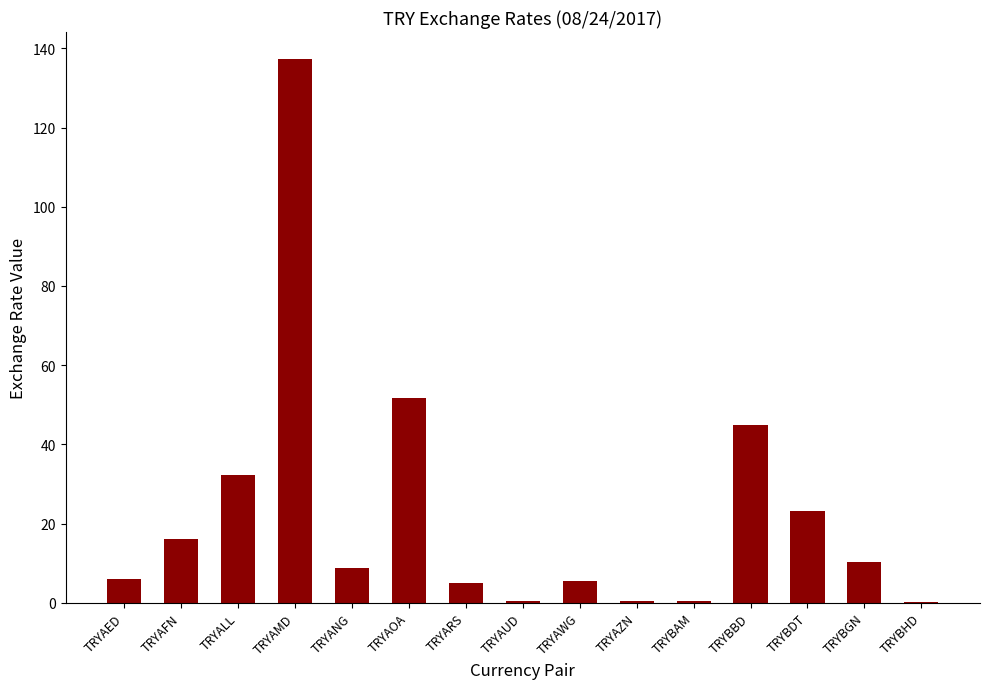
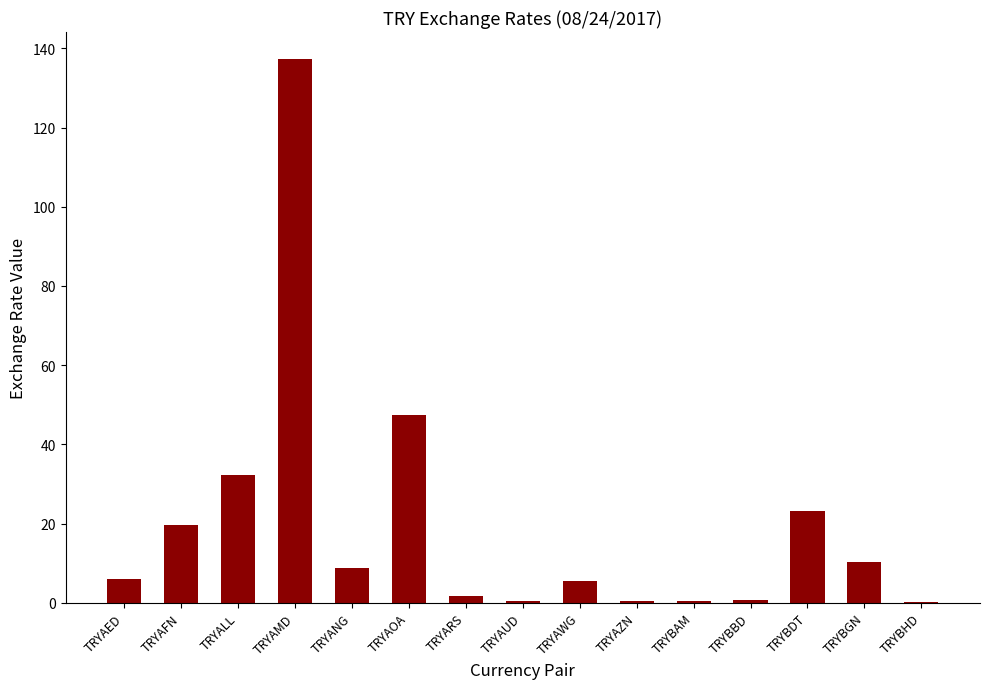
  {
    "TRYAED": 6,
-   "TRYAFN": 16,
+   "TRYAFN": 20,
    "TRYALL": 32,
    "TRYAMD": 137,
    "TRYANG": 9,
-   "TRYAOA": 52,
-   "TRYARS": 5,
+   "TRYAOA": 47,
+   "TRYARS": 2,
    "TRYAWG": 6,
-   "TRYBBD": 45,
+   "TRYBBD": 1,
    "TRYBDT": 23,
    "TRYBGN": 10
  }
